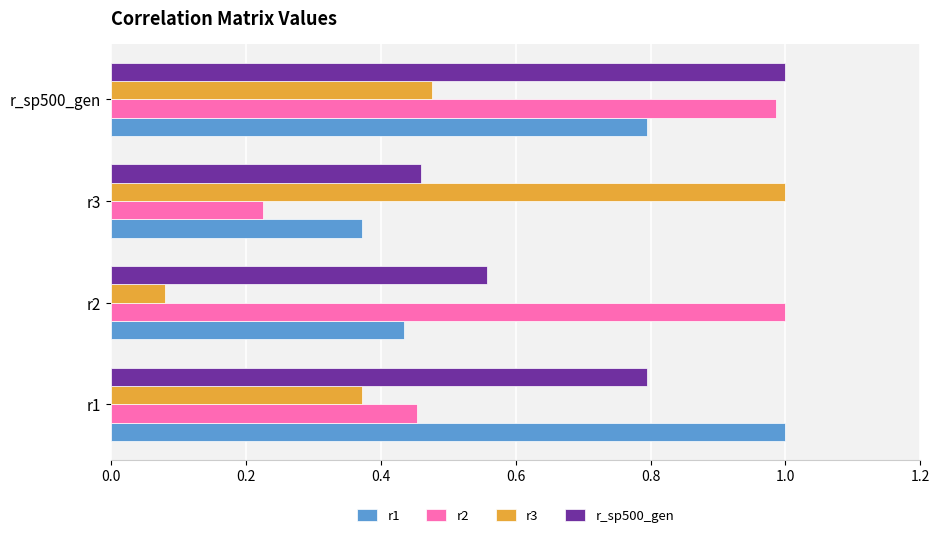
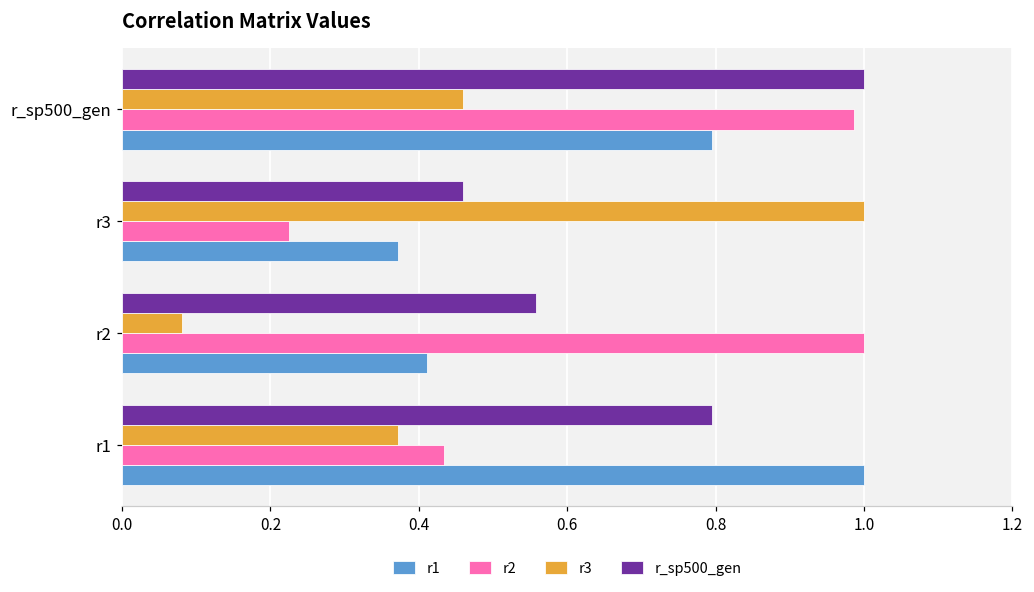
  {
    "r1": {
      "r_sp500_gen": 0.79,
      "r3": 0.37,
-     "r2": 0.43,
+     "r2": 0.41,
      "r1": 1.00
    },
    "r2": {
      "r_sp500_gen": 0.99,
      "r3": 0.23,
      "r2": 1.00,
-     "r1": 0.45
+     "r1": 0.43
    },
    "r3": {
-     "r_sp500_gen": 0.48,
+     "r_sp500_gen": 0.46,
      "r3": 1.00,
      "r2": 0.08,
      "r1": 0.37
    },
    "r_sp500_gen": {
      "r_sp500_gen": 1.00,
      "r3": 0.46,
      "r2": 0.56,
      "r1": 0.79
    }
  }
